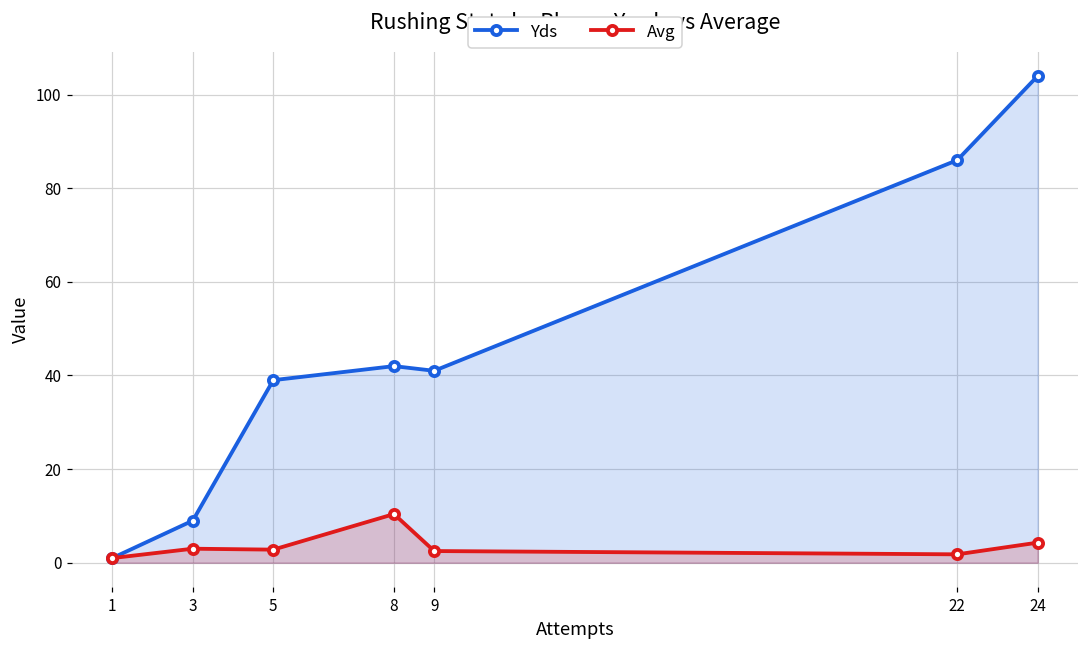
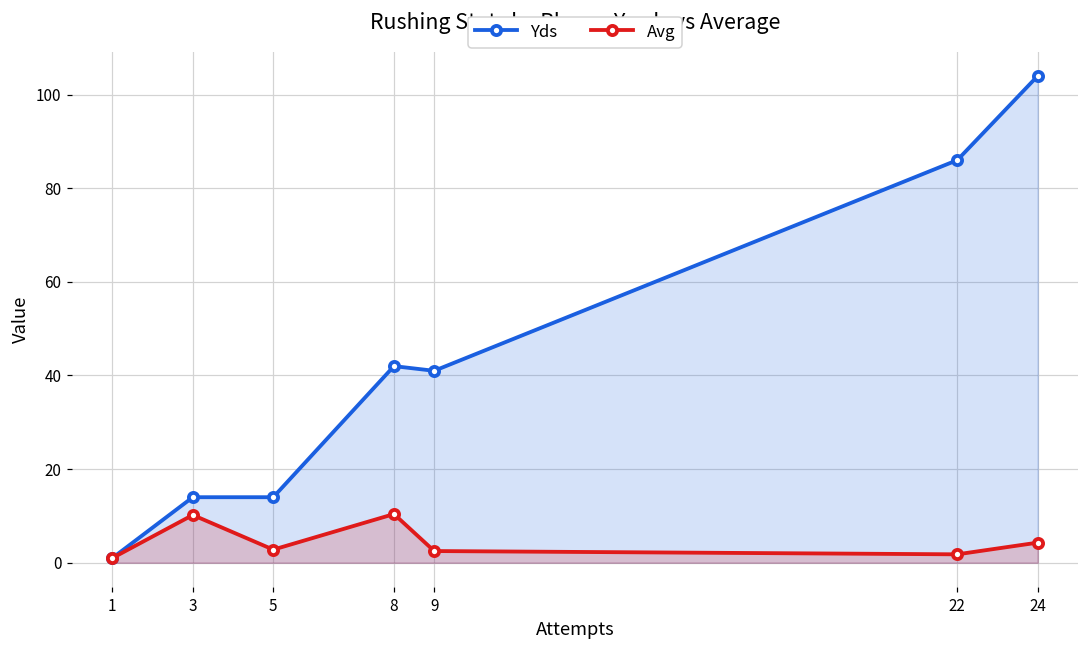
  {
    "Yds": {
-     "3": 9,
-     "5": 39,
+     "3": 14,
+     "5": 14,
      "8": 42,
      "9": 41,
      "22": 86,
      "24": 104
    },
    "Avg": {
-     "3": 3,
+     "3": 10,
      "5": 3,
      "8": 10,
      "9": 3,
      "22": 2,
      "24": 4
    }
  }
